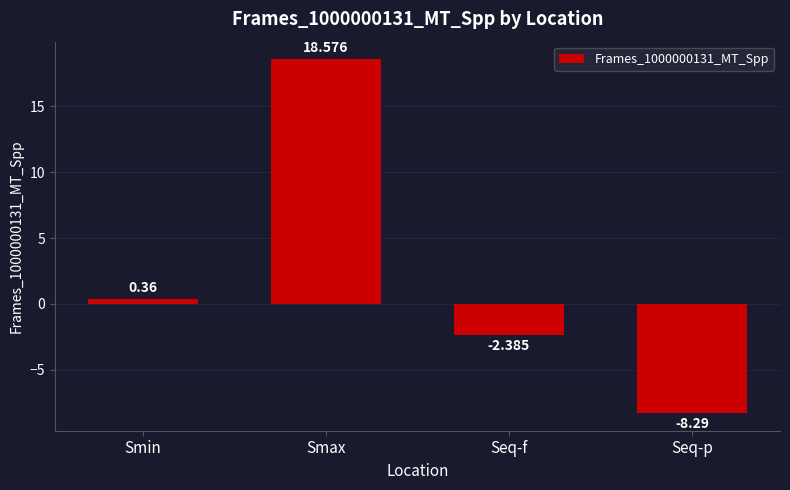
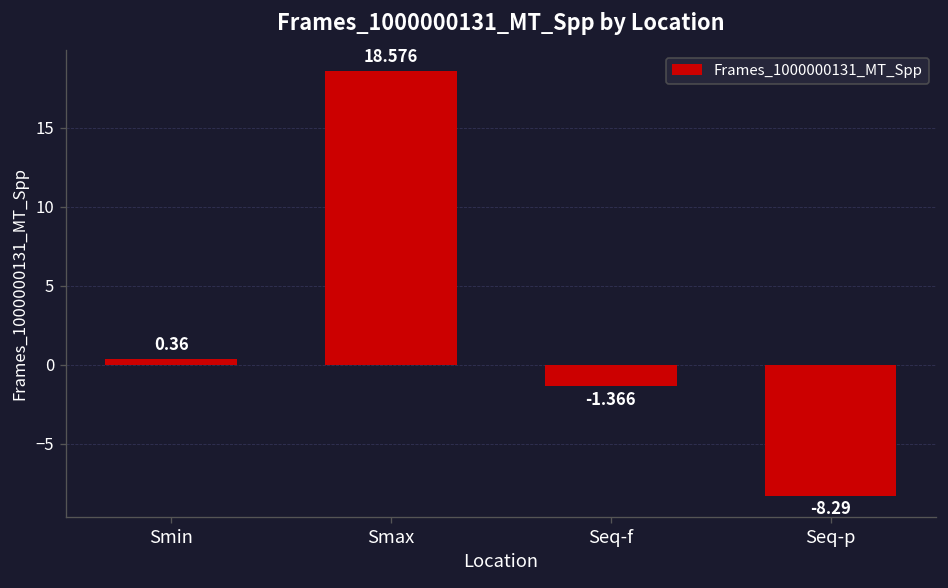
  {
    "Smin": 0.36,
    "Smax": 18.576,
-   "Seq-f": -2.385,
+   "Seq-f": -1.366,
    "Seq-p": -8.29
  }
